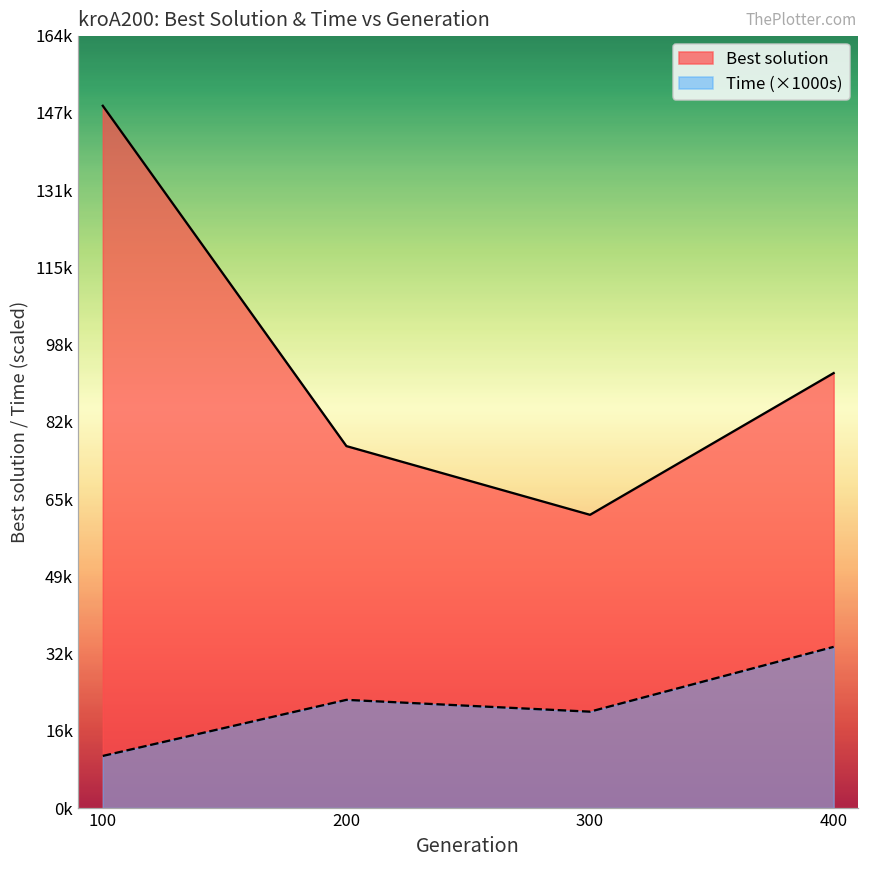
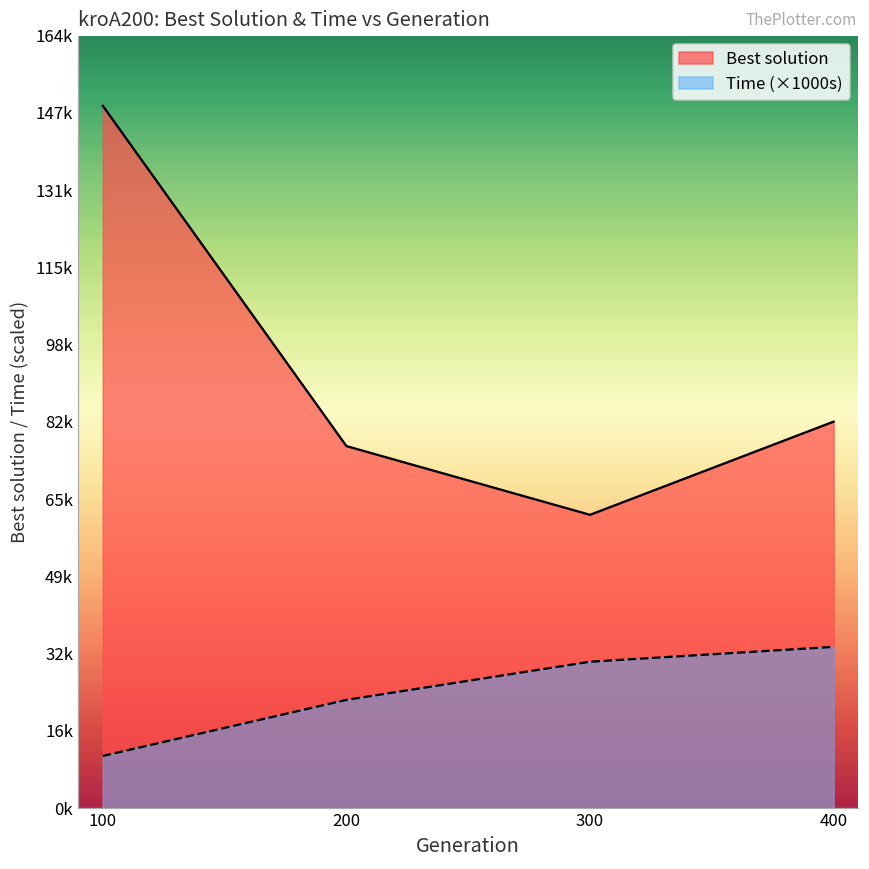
  {
    "Best solution": {
      "100": 149000,
      "200": 77000,
      "300": 62000,
-     "400": 93000
+     "400": 82000
    },
    "Time (×1000s)": {
      "100": 11000,
      "200": 23000,
-     "300": 21000,
+     "300": 31000,
      "400": 34000
    }
  }
